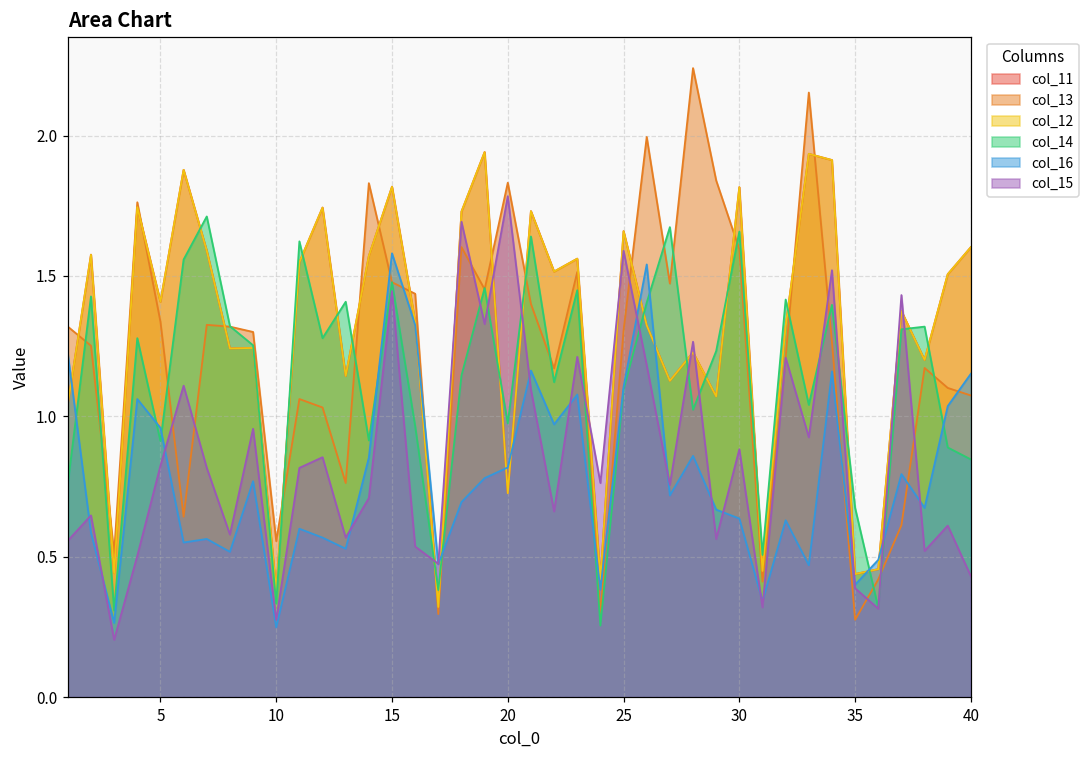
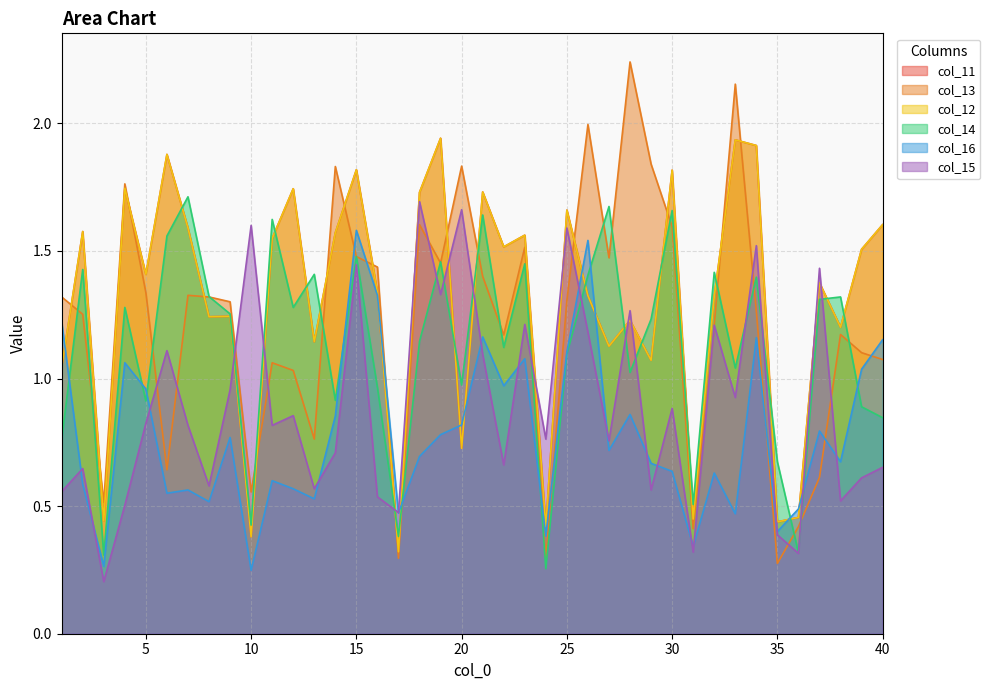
  {
    "col_14": {
      "5": 0.91,
-     "10": 0.33,
+     "10": 0.43,
      "20": 0.97,
      "30": 1.66,
      "35": 0.67,
      "40": 0.85
    },
    "col_16": {
      "5": 0.96,
      "10": 0.25,
      "15": 1.58,
      "20": 0.82,
      "30": 0.64,
      "35": 0.40,
      "40": 1.15
    },
    "col_15": {
      "5": 0.82,
-     "10": 0.28,
+     "10": 1.60,
      "15": 1.45,
-     "20": 1.78,
+     "20": 1.66,
      "25": 1.59,
      "30": 0.88,
      "35": 0.39,
-     "40": 0.43
+     "40": 0.65
    }
  }
